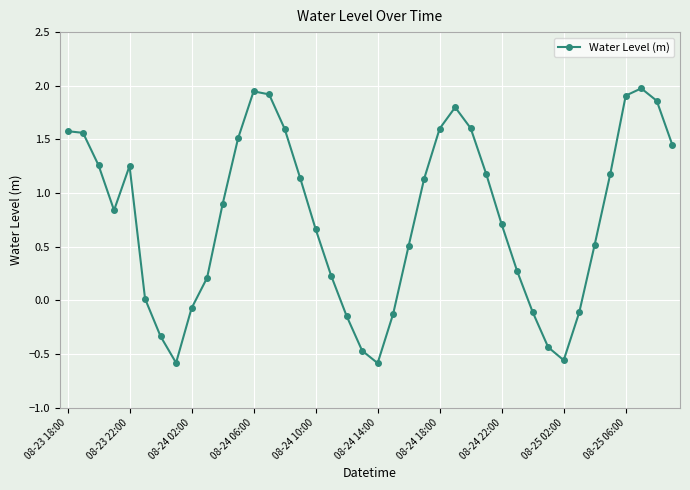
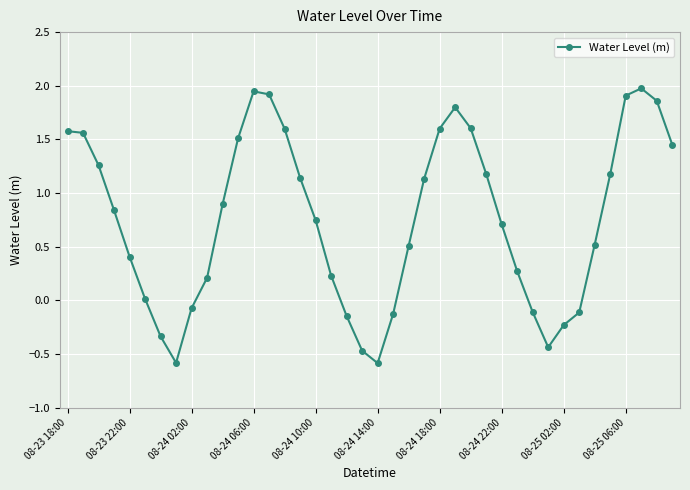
  {
    "08-23 18:00": 1.58,
-   "08-23 22:00": 1.25,
+   "08-23 22:00": 0.41,
    "08-24 02:00": -0.07,
    "08-24 06:00": 1.95,
-   "08-24 10:00": 0.67,
+   "08-24 10:00": 0.75,
    "08-24 14:00": -0.58,
    "08-24 18:00": 1.60,
    "08-24 22:00": 0.71,
-   "08-25 02:00": -0.56,
+   "08-25 02:00": -0.23,
    "08-25 06:00": 1.91
  }
